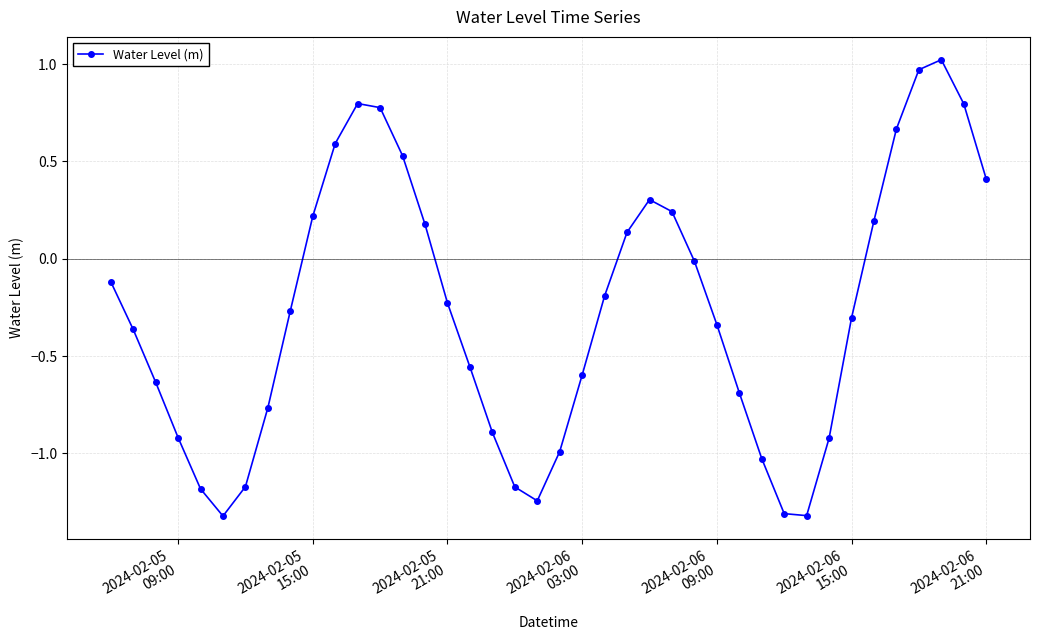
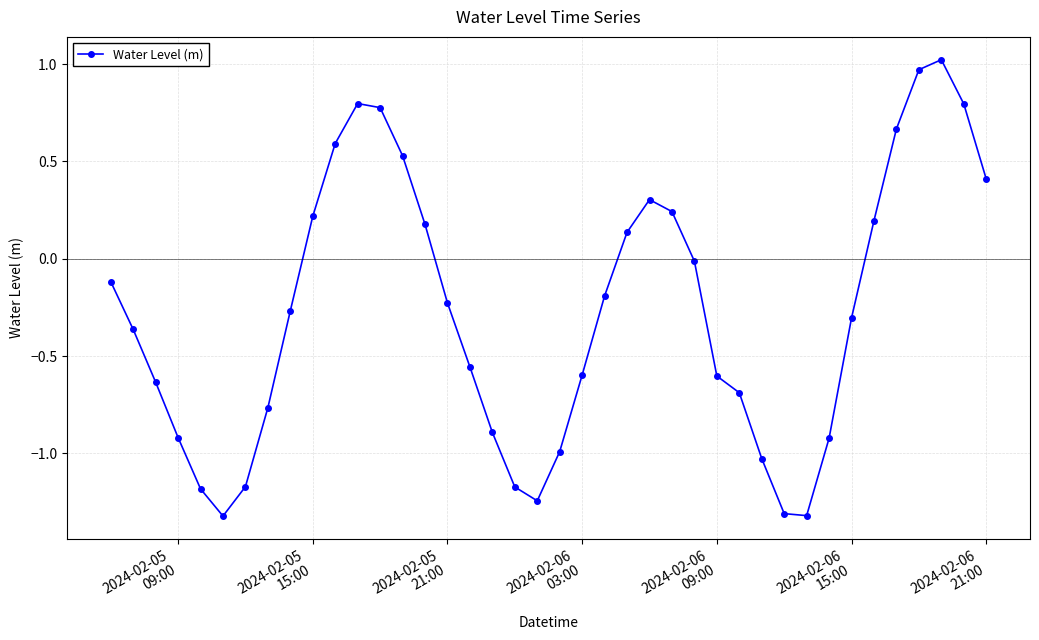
  {
    "2024-02-05 09:00": -0.92,
    "2024-02-05 15:00": 0.22,
    "2024-02-05 21:00": -0.23,
    "2024-02-06 03:00": -0.60,
-   "2024-02-06 09:00": -0.34,
+   "2024-02-06 09:00": -0.60,
    "2024-02-06 15:00": -0.30,
    "2024-02-06 21:00": 0.41
  }
